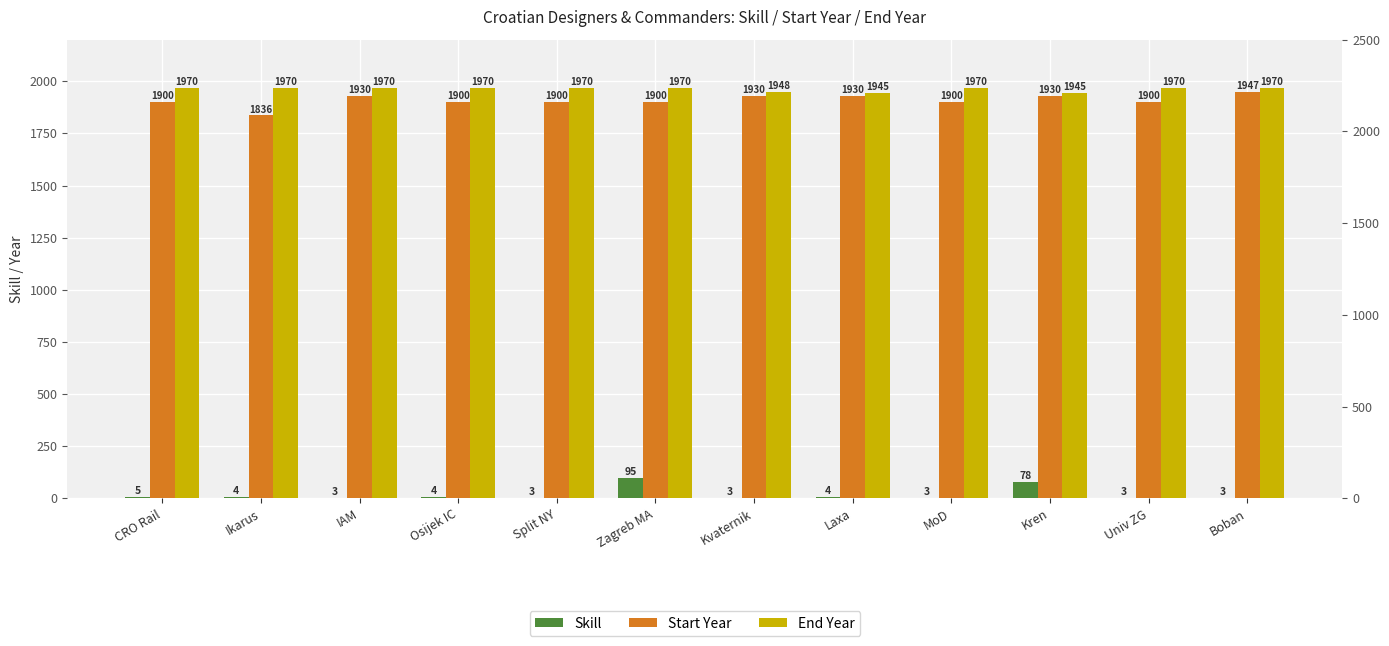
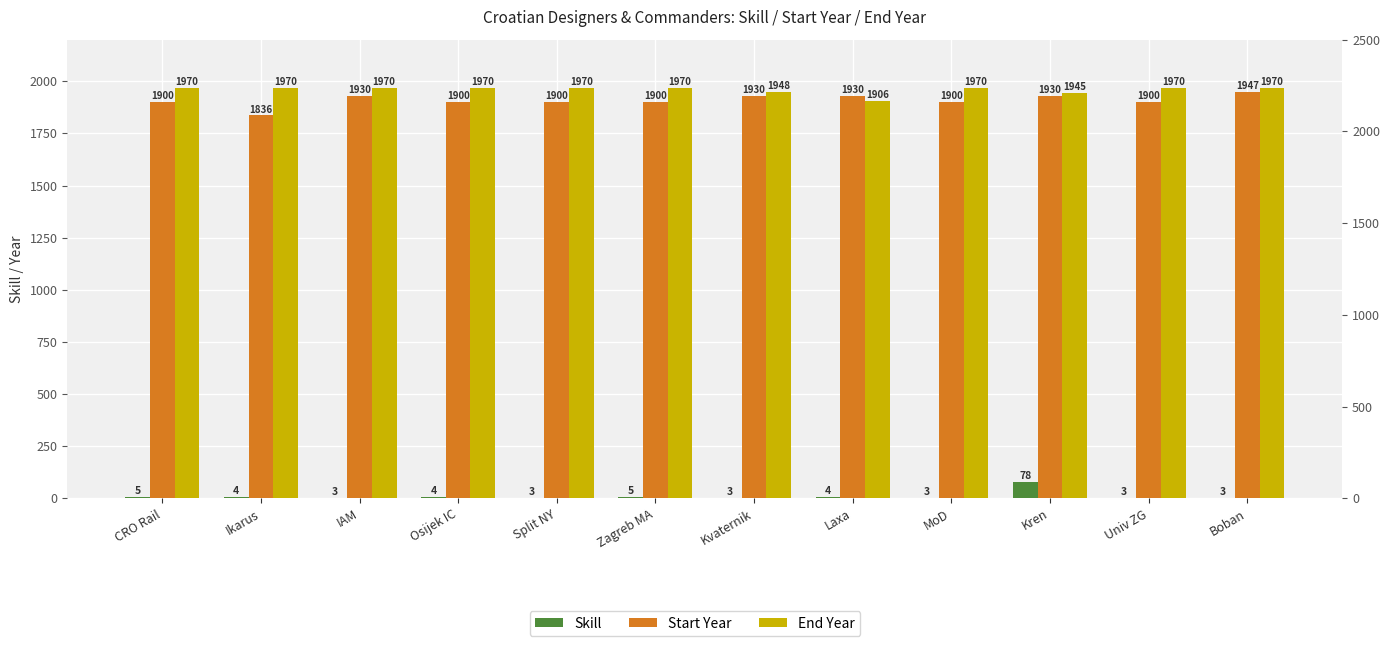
  {
    "Skill": {
      "CRO Rail": 5,
      "Ikarus": 4,
      "IAM": 3,
      "Osijek IC": 4,
      "Split NY": 3,
-     "Zagreb MA": 95,
+     "Zagreb MA": 5,
      "Kvaternik": 3,
      "Laxa": 4,
      "MoD": 3,
      "Kren": 78,
      "Univ ZG": 3,
      "Boban": 3
    },
    "Start Year": {
      "CRO Rail": 1900,
      "Ikarus": 1836,
      "IAM": 1930,
      "Osijek IC": 1900,
      "Split NY": 1900,
      "Zagreb MA": 1900,
      "Kvaternik": 1930,
      "Laxa": 1930,
      "MoD": 1900,
      "Kren": 1930,
      "Univ ZG": 1900,
      "Boban": 1947
    },
    "End Year": {
      "CRO Rail": 1970,
      "Ikarus": 1970,
      "IAM": 1970,
      "Osijek IC": 1970,
      "Split NY": 1970,
      "Zagreb MA": 1970,
      "Kvaternik": 1948,
-     "Laxa": 1945,
+     "Laxa": 1906,
      "MoD": 1970,
      "Kren": 1945,
      "Univ ZG": 1970,
      "Boban": 1970
    }
  }
